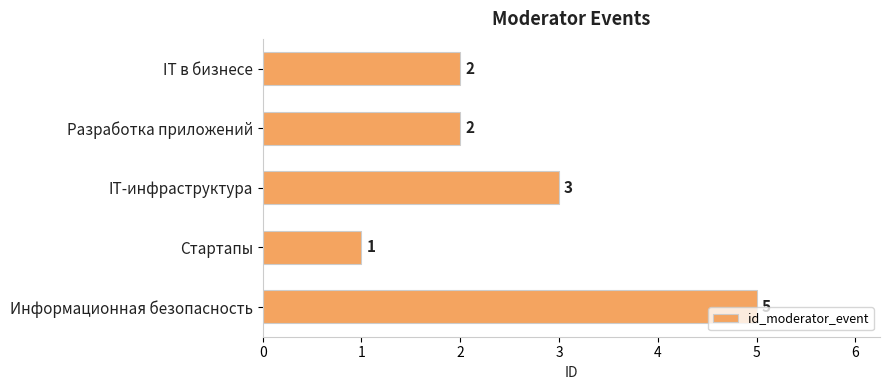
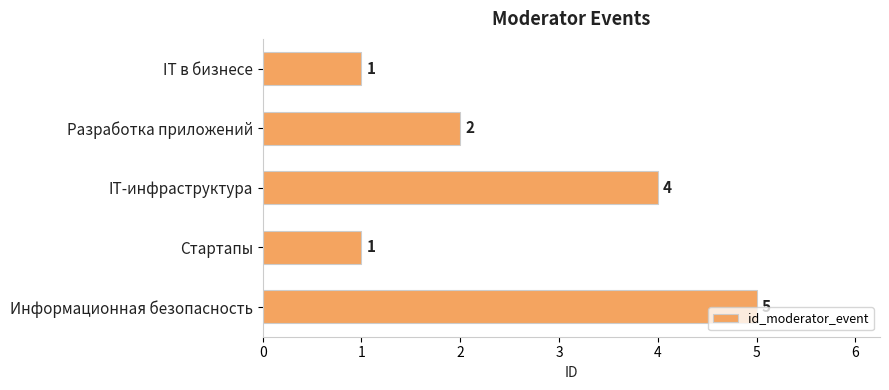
  {
-   "IT в бизнесе": 2,
+   "IT в бизнесе": 1,
    "Разработка приложений": 2,
-   "IT-инфраструктура": 3,
+   "IT-инфраструктура": 4,
    "Стартапы": 1
  }
